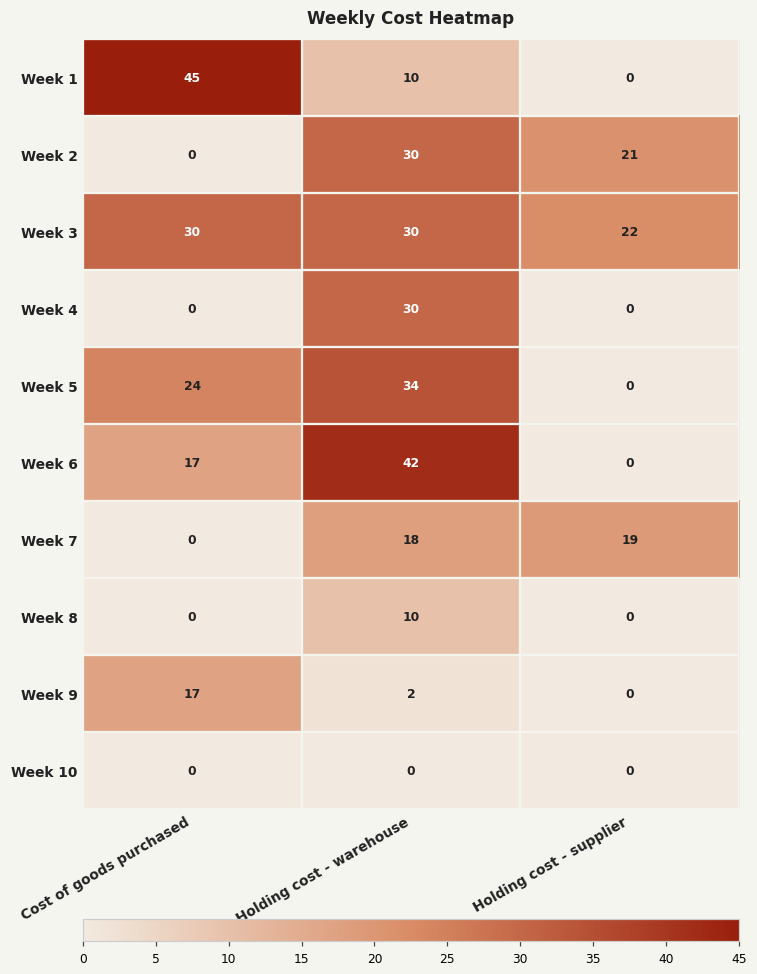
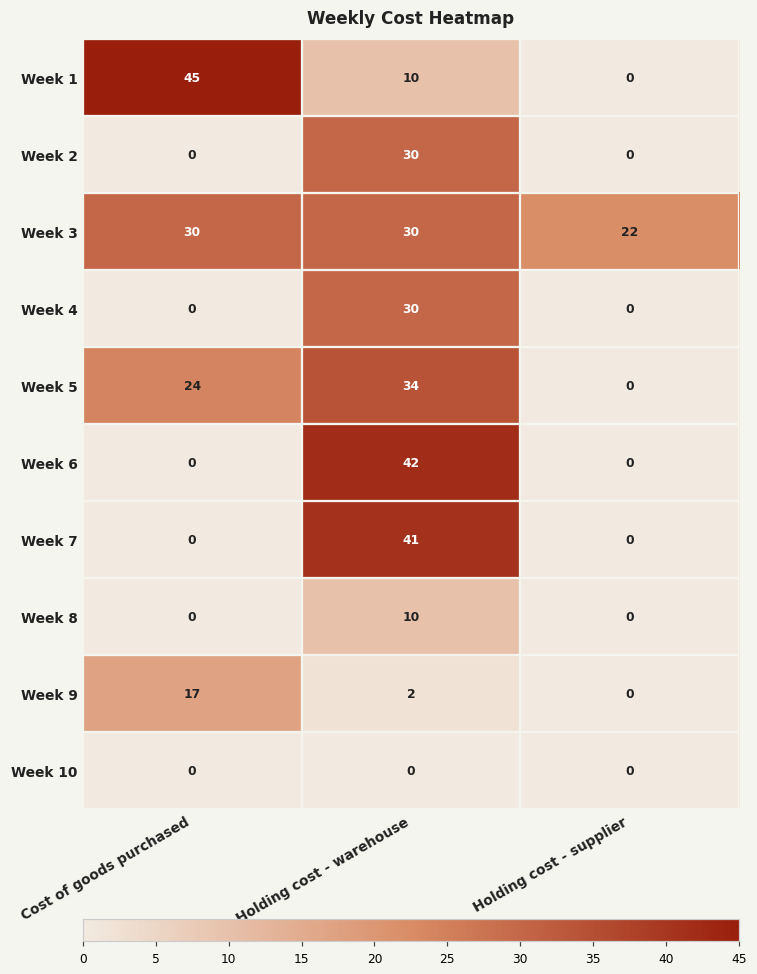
  {
    "Week 1": {
      "Cost of goods purchased": 45,
      "Holding cost - warehouse": 10,
      "Holding cost - supplier": 0
    },
    "Week 2": {
      "Cost of goods purchased": 0,
      "Holding cost - warehouse": 30,
-     "Holding cost - supplier": 21
+     "Holding cost - supplier": 0
    },
    "Week 3": {
      "Cost of goods purchased": 30,
      "Holding cost - warehouse": 30,
      "Holding cost - supplier": 22
    },
    "Week 4": {
      "Cost of goods purchased": 0,
      "Holding cost - warehouse": 30,
      "Holding cost - supplier": 0
    },
    "Week 5": {
      "Cost of goods purchased": 24,
      "Holding cost - warehouse": 34,
      "Holding cost - supplier": 0
    },
    "Week 6": {
-     "Cost of goods purchased": 17,
+     "Cost of goods purchased": 0,
      "Holding cost - warehouse": 42,
      "Holding cost - supplier": 0
    },
    "Week 7": {
      "Cost of goods purchased": 0,
-     "Holding cost - warehouse": 18,
-     "Holding cost - supplier": 19
+     "Holding cost - warehouse": 41,
+     "Holding cost - supplier": 0
    },
    "Week 8": {
      "Cost of goods purchased": 0,
      "Holding cost - warehouse": 10,
      "Holding cost - supplier": 0
    },
    "Week 9": {
      "Cost of goods purchased": 17,
      "Holding cost - warehouse": 2,
      "Holding cost - supplier": 0
    },
    "Week 10": {
      "Cost of goods purchased": 0,
      "Holding cost - warehouse": 0,
      "Holding cost - supplier": 0
    }
  }
